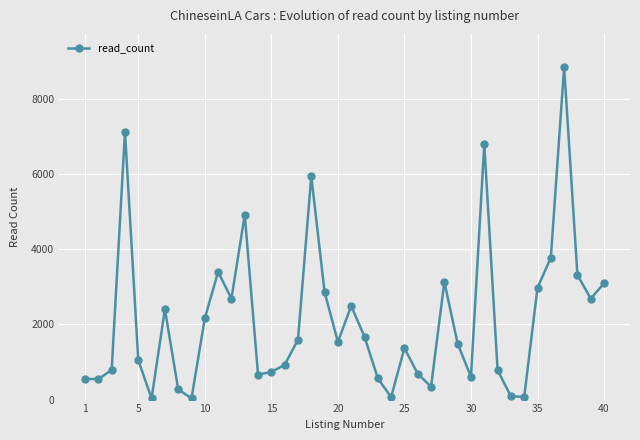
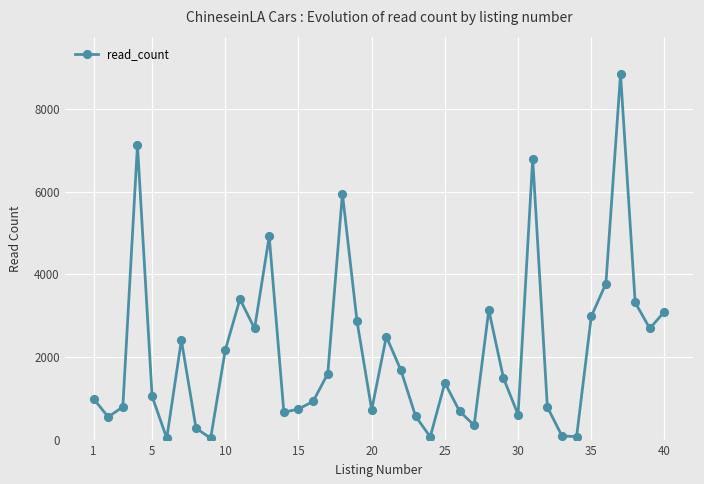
  {
-   "1": 500,
+   "1": 1000,
    "5": 1000,
    "10": 2200,
    "15": 700,
-   "20": 1500,
+   "20": 700,
    "25": 1400,
    "30": 600,
    "35": 3000,
    "40": 3100
  }
